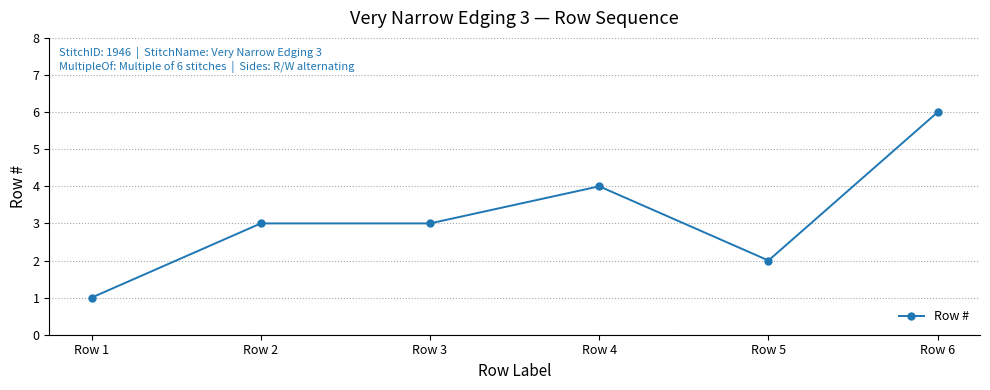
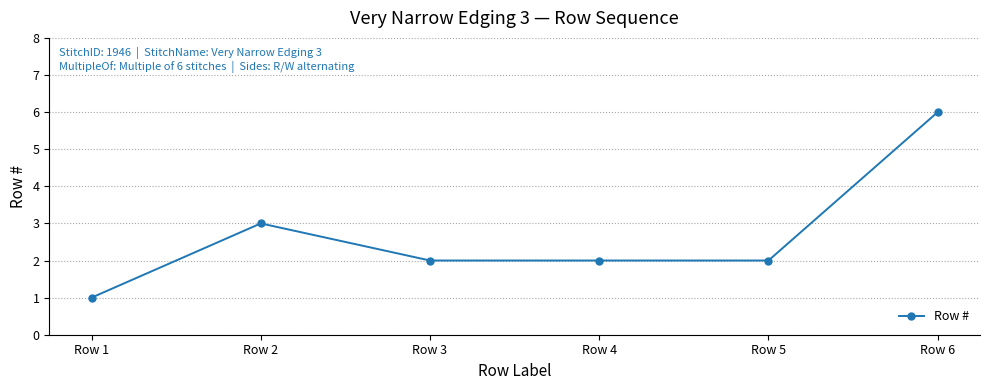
  {
    "Row 1": 1,
    "Row 2": 3,
-   "Row 3": 3,
-   "Row 4": 4,
+   "Row 3": 2,
+   "Row 4": 2,
    "Row 5": 2,
    "Row 6": 6
  }
